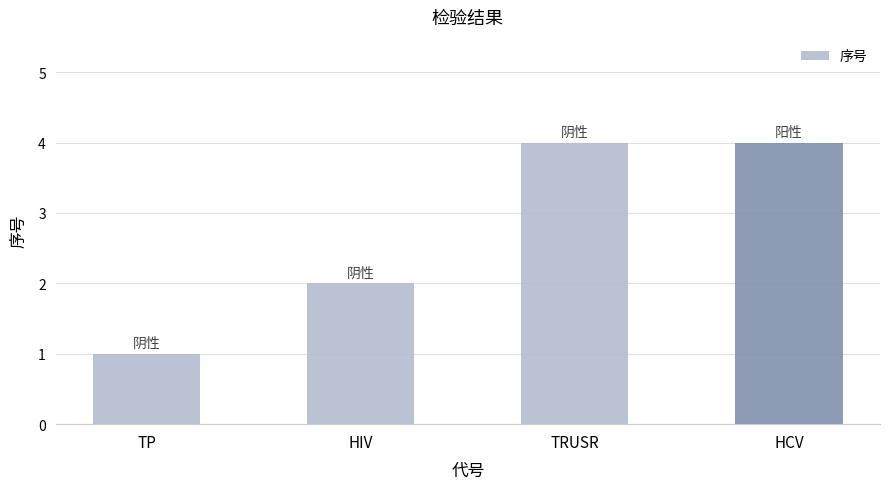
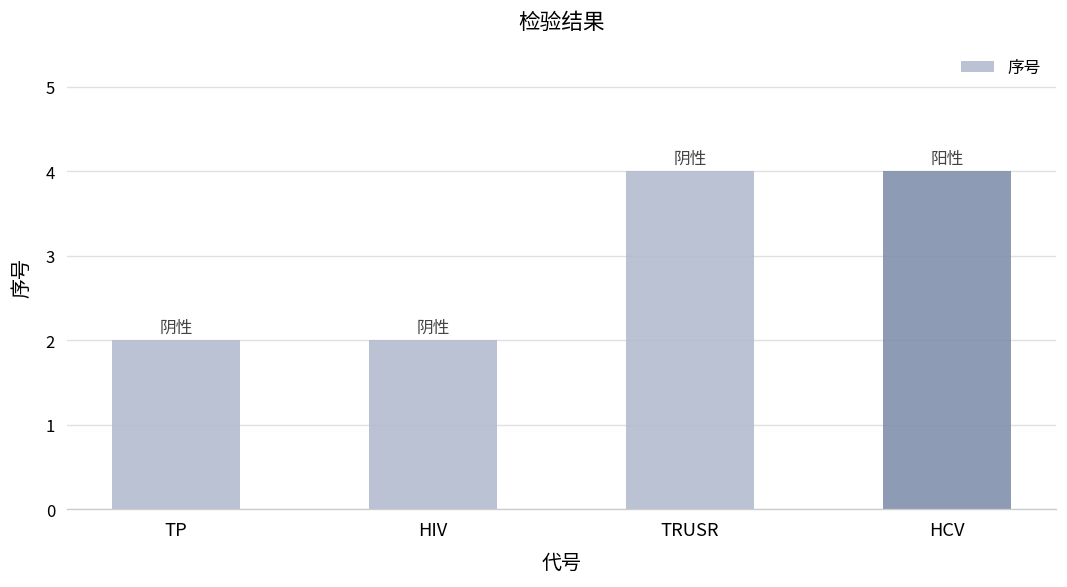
  {
-   "TP": 1,
+   "TP": 2,
    "HIV": 2,
    "TRUSR": 4,
    "HCV": 4
  }
